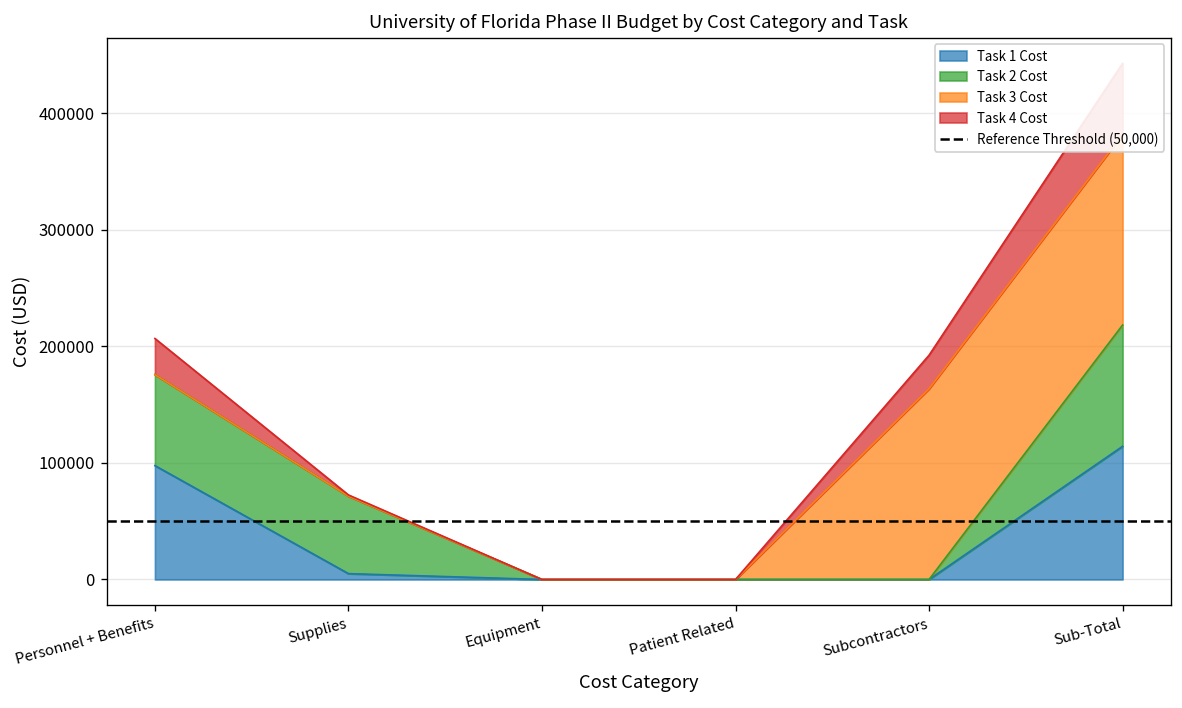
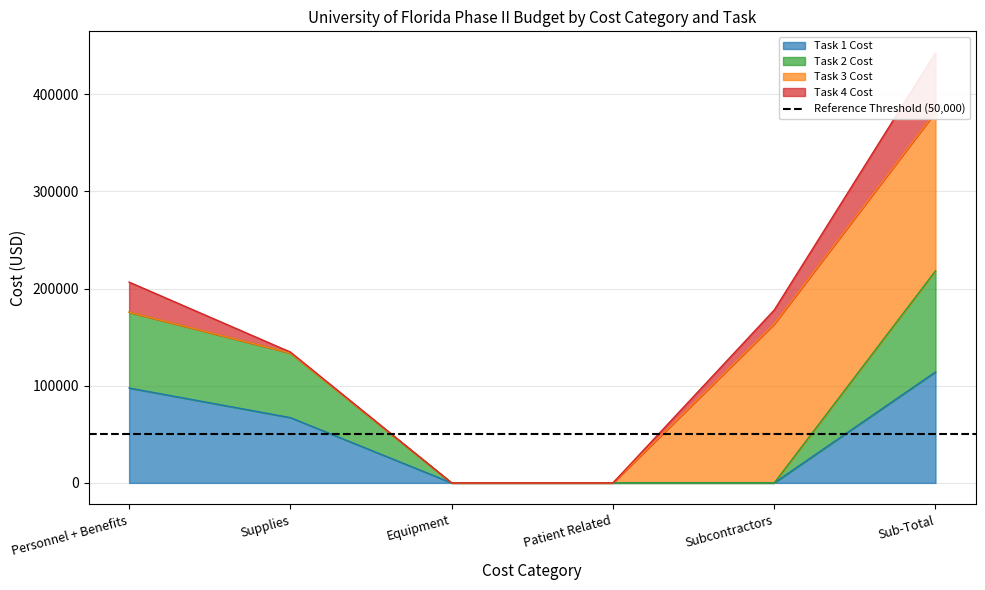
  {
    "Task 1 Cost": {
      "Personnel + Benefits": 100000,
-     "Supplies": 0,
+     "Supplies": 70000,
      "Sub-Total": 110000
    },
    "Task 2 Cost": {
      "Sub-Total": 100000
    },
    "Task 3 Cost": {
      "Subcontractors": 160000
    },
    "Task 4 Cost": {
      "Personnel + Benefits": 30000,
-     "Subcontractors": 30000
+     "Subcontractors": 10000
    }
  }
